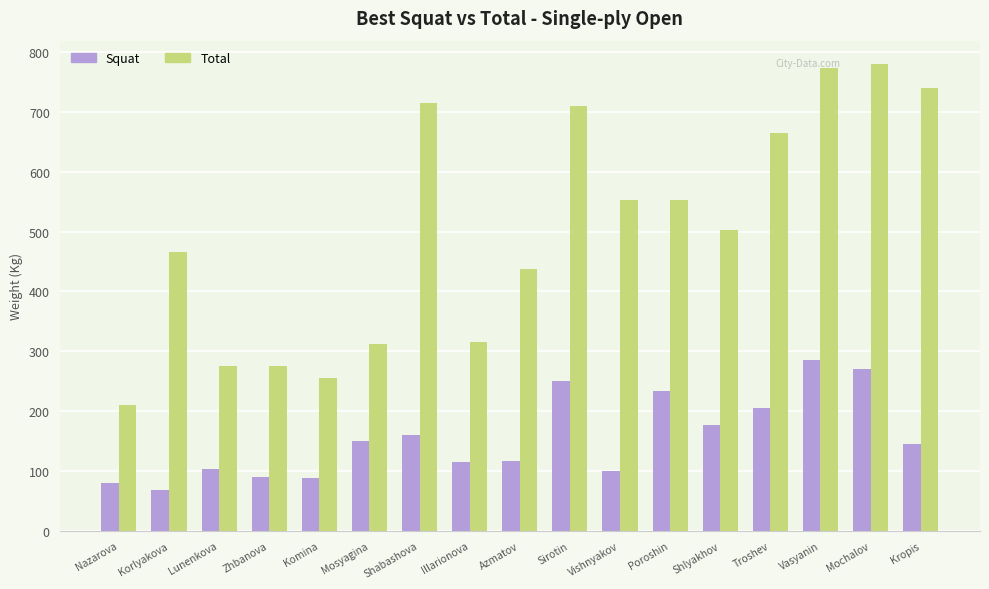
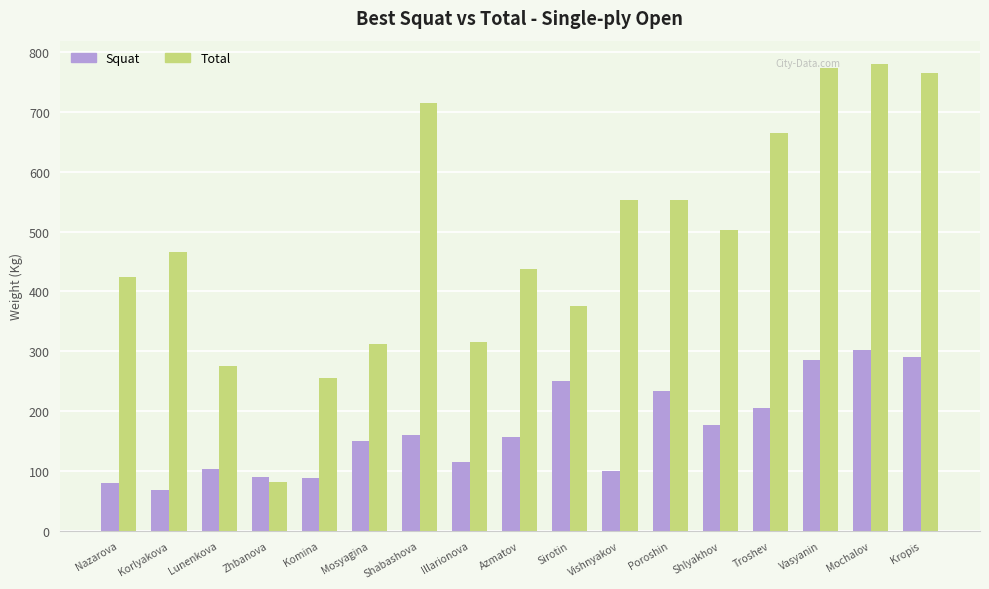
  {
    "Squat": {
      "Nazarova": 80,
      "Korlyakova": 70,
      "Lunenkova": 100,
      "Zhbanova": 90,
      "Komina": 90,
      "Mosyagina": 150,
      "Shabashova": 160,
      "Illarionova": 120,
-     "Azmatov": 120,
+     "Azmatov": 160,
      "Sirotin": 250,
      "Vishnyakov": 100,
      "Poroshin": 230,
      "Shlyakhov": 180,
      "Troshev": 210,
      "Vasyanin": 290,
-     "Mochalov": 270,
-     "Kropis": 140
+     "Mochalov": 300,
+     "Kropis": 290
    },
    "Total": {
-     "Nazarova": 210,
+     "Nazarova": 420,
      "Korlyakova": 470,
      "Lunenkova": 280,
-     "Zhbanova": 280,
+     "Zhbanova": 80,
      "Komina": 260,
      "Mosyagina": 310,
      "Shabashova": 720,
      "Illarionova": 320,
      "Azmatov": 440,
-     "Sirotin": 710,
+     "Sirotin": 370,
      "Vishnyakov": 550,
      "Poroshin": 550,
      "Shlyakhov": 500,
      "Troshev": 670,
      "Vasyanin": 770,
      "Mochalov": 780,
-     "Kropis": 740
+     "Kropis": 770
    }
  }
